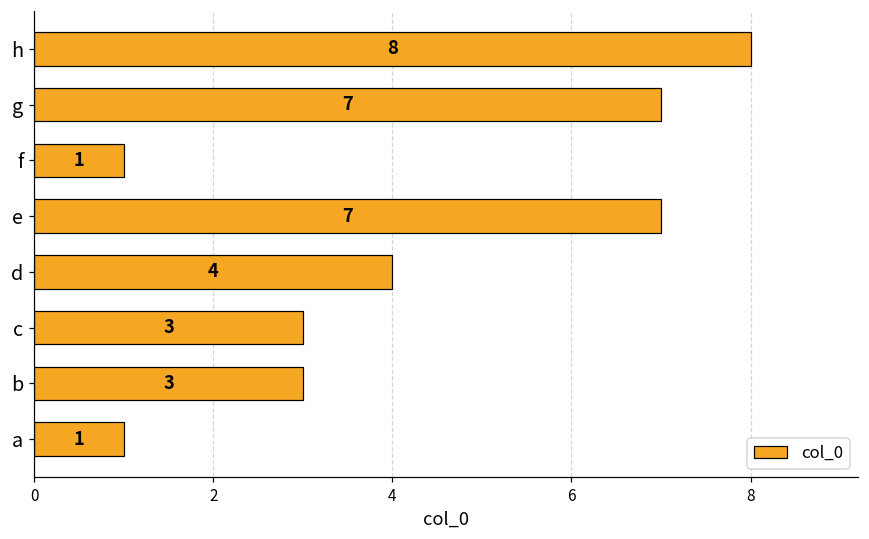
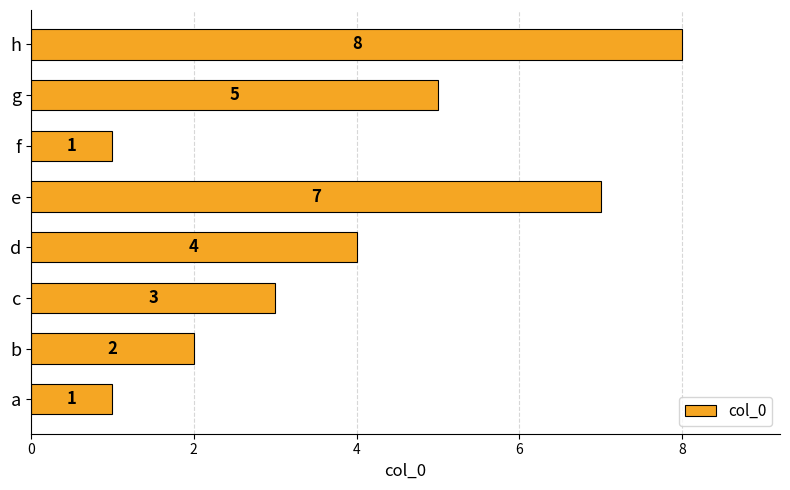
  {
    "h": 8,
-   "g": 7,
+   "g": 5,
    "f": 1,
    "e": 7,
    "d": 4,
    "c": 3,
-   "b": 3,
+   "b": 2,
    "a": 1
  }
